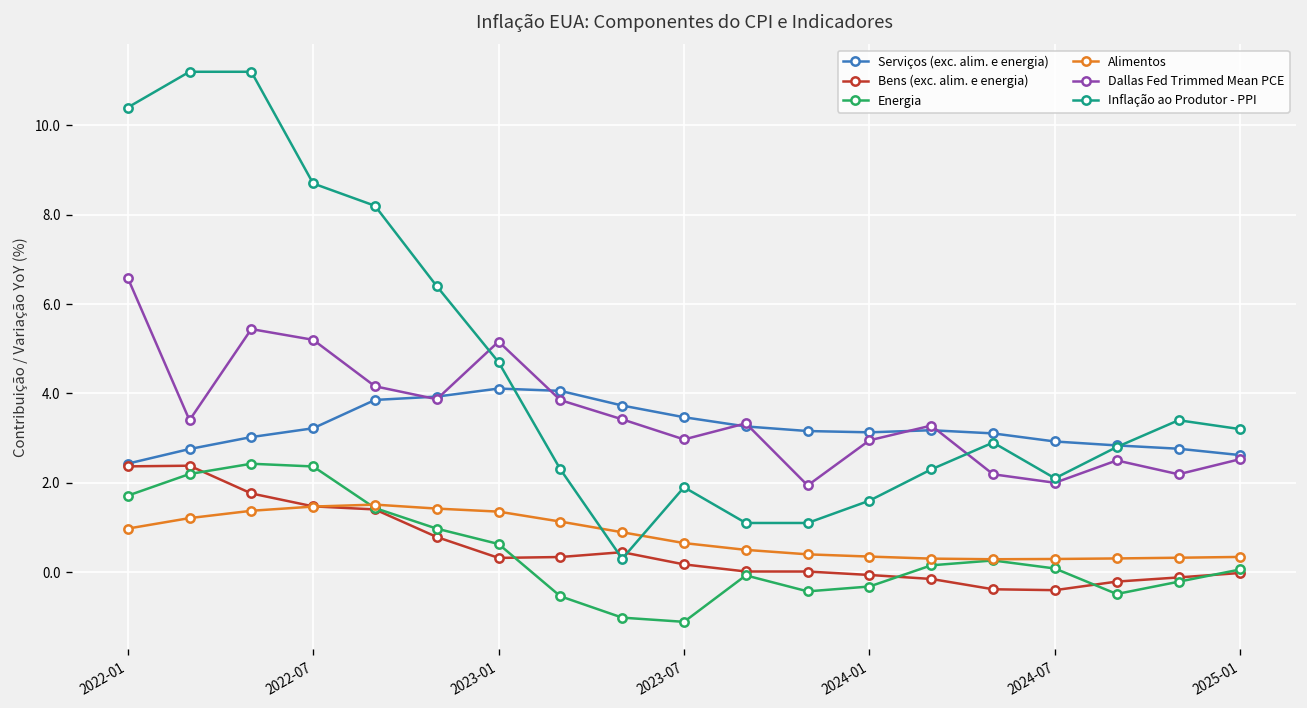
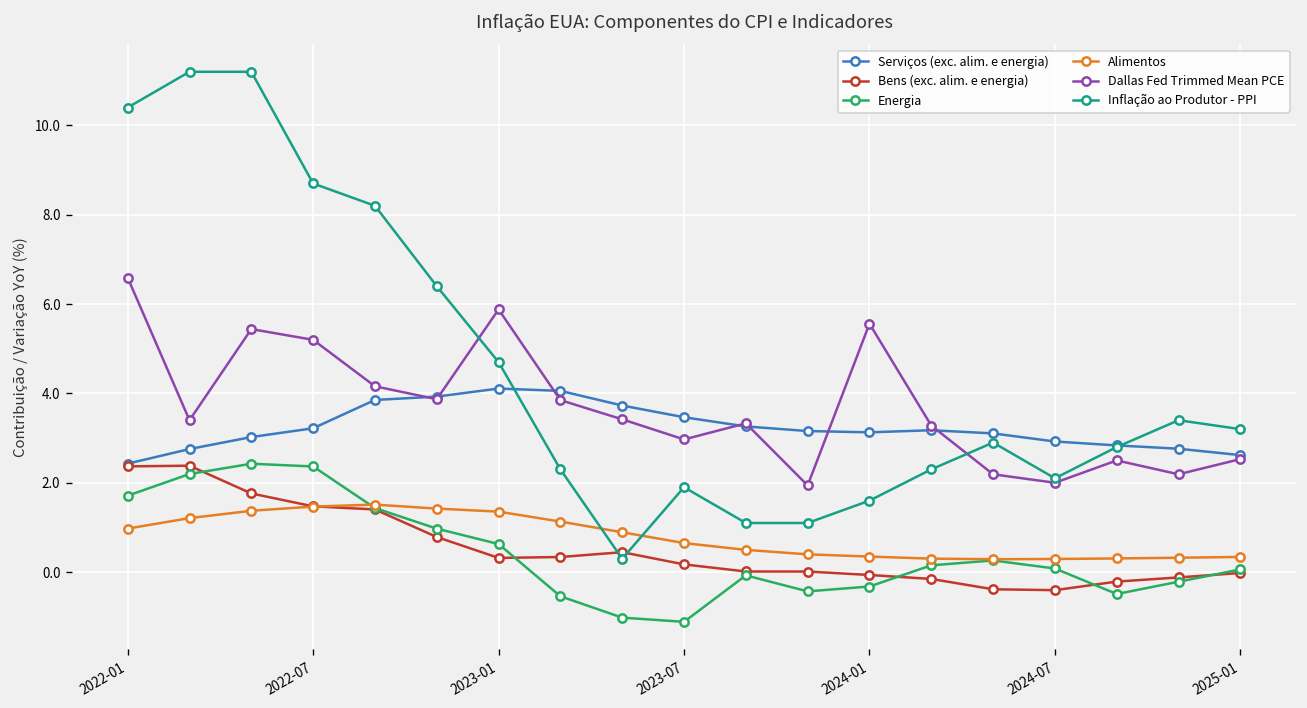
  {
    "Serviços (exc. alim. e energia)": {
      "2022-07": 3.2,
      "2023-01": 4.1,
      "2023-07": 3.5,
      "2024-01": 3.1,
      "2024-07": 2.9,
      "2025-01": 2.6
    },
    "Bens (exc. alim. e energia)": {
      "2023-01": 0.3,
      "2023-07": 0.2,
      "2024-01": -0.1,
      "2024-07": -0.4,
      "2025-01": 0.0
    },
    "Alimentos": {
      "2022-01": 1.0,
      "2023-01": 1.4,
      "2023-07": 0.7,
      "2024-01": 0.3,
      "2024-07": 0.3,
      "2025-01": 0.3
    },
    "Dallas Fed Trimmed Mean PCE": {
      "2022-01": 6.6,
      "2022-07": 5.2,
-     "2023-01": 5.2,
+     "2023-01": 5.9,
      "2023-07": 3.0,
-     "2024-01": 3.0,
+     "2024-01": 5.6,
      "2024-07": 2.0,
      "2025-01": 2.5
    }
  }
